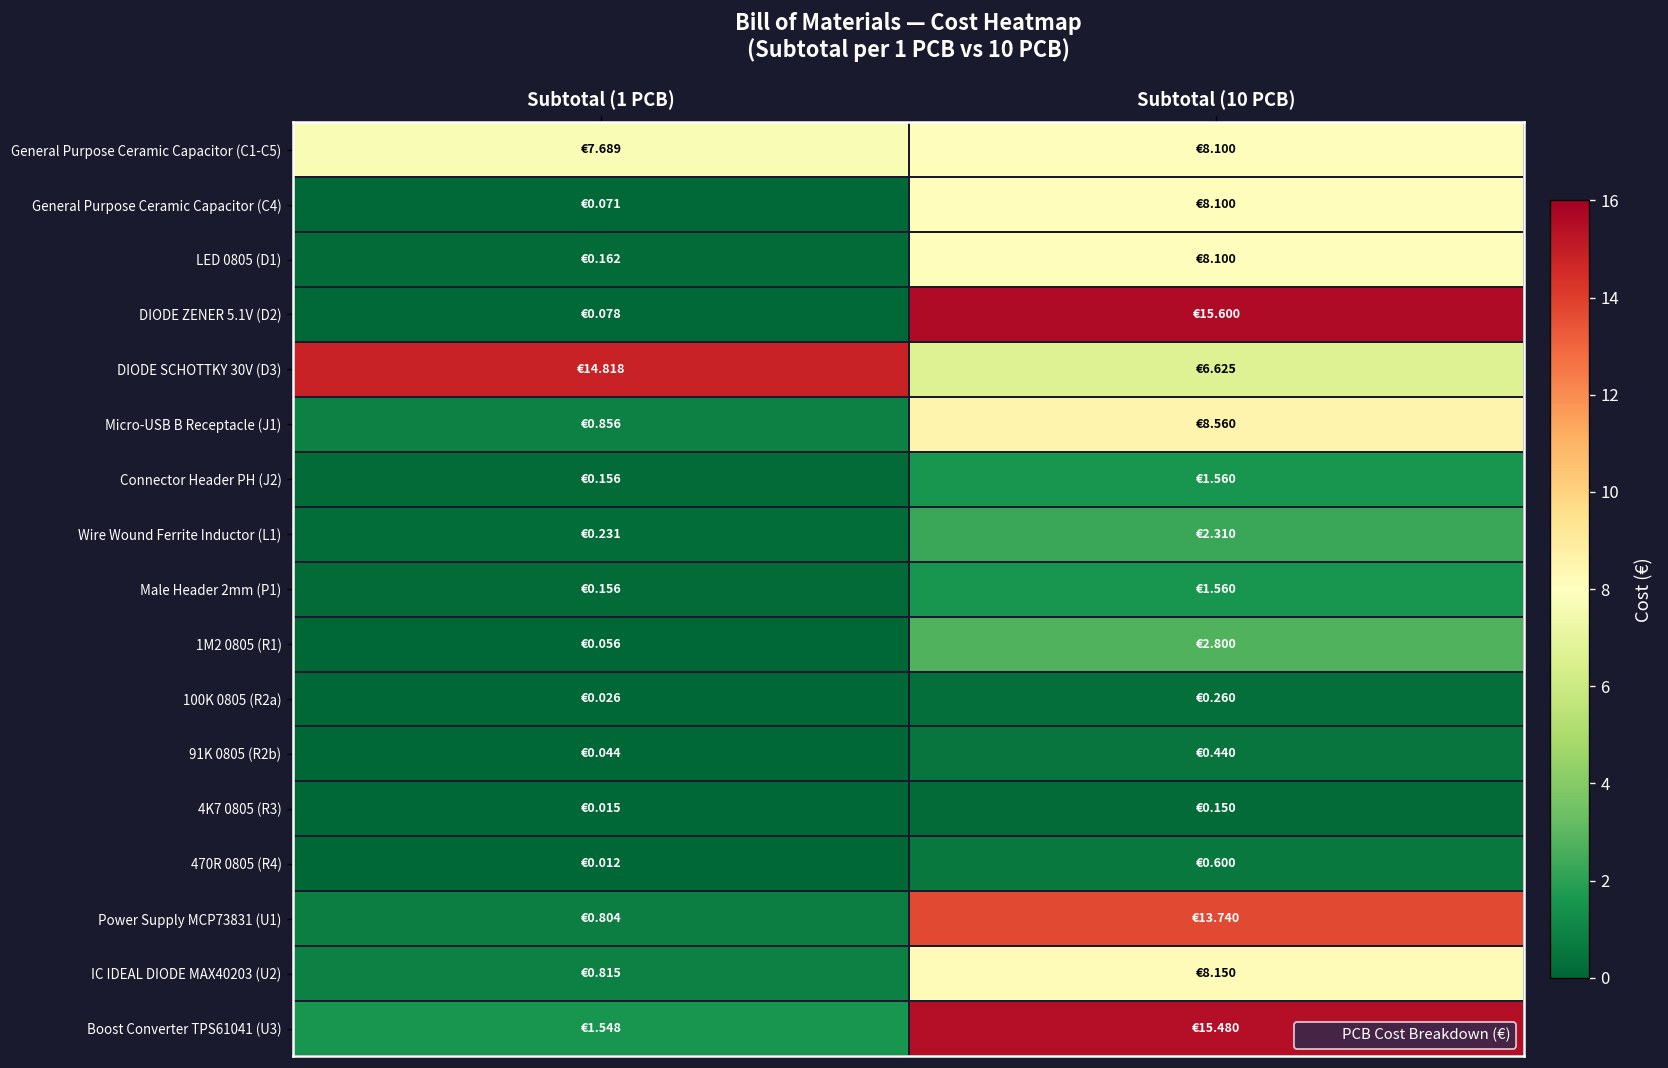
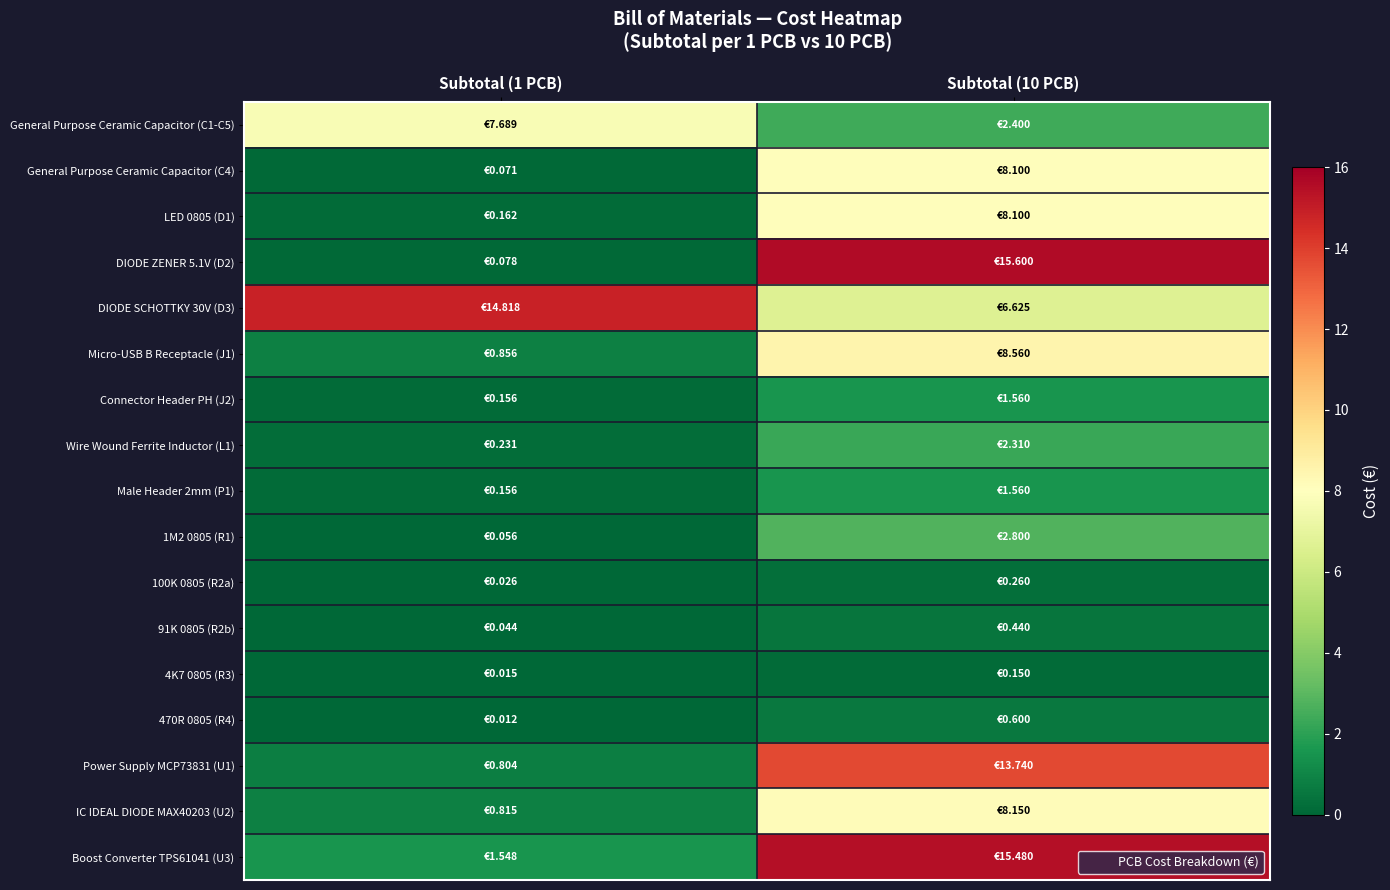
  {
    "General Purpose Ceramic Capacitor (C1-C5)": {
      "Subtotal (1 PCB)": "€7.689",
-     "Subtotal (10 PCB)": "€8.100"
+     "Subtotal (10 PCB)": "€2.400"
    },
    "General Purpose Ceramic Capacitor (C4)": {
      "Subtotal (1 PCB)": "€0.071",
      "Subtotal (10 PCB)": "€8.100"
    },
    "LED 0805 (D1)": {
      "Subtotal (1 PCB)": "€0.162",
      "Subtotal (10 PCB)": "€8.100"
    },
    "DIODE ZENER 5.1V (D2)": {
      "Subtotal (1 PCB)": "€0.078",
      "Subtotal (10 PCB)": "€15.600"
    },
    "DIODE SCHOTTKY 30V (D3)": {
      "Subtotal (1 PCB)": "€14.818",
      "Subtotal (10 PCB)": "€6.625"
    },
    "Micro-USB B Receptacle (J1)": {
      "Subtotal (1 PCB)": "€0.856",
      "Subtotal (10 PCB)": "€8.560"
    },
    "Connector Header PH (J2)": {
      "Subtotal (1 PCB)": "€0.156",
      "Subtotal (10 PCB)": "€1.560"
    },
    "Wire Wound Ferrite Inductor (L1)": {
      "Subtotal (1 PCB)": "€0.231",
      "Subtotal (10 PCB)": "€2.310"
    },
    "Male Header 2mm (P1)": {
      "Subtotal (1 PCB)": "€0.156",
      "Subtotal (10 PCB)": "€1.560"
    },
    "1M2 0805 (R1)": {
      "Subtotal (1 PCB)": "€0.056",
      "Subtotal (10 PCB)": "€2.800"
    },
    "100K 0805 (R2a)": {
      "Subtotal (1 PCB)": "€0.026",
      "Subtotal (10 PCB)": "€0.260"
    },
    "91K 0805 (R2b)": {
      "Subtotal (1 PCB)": "€0.044",
      "Subtotal (10 PCB)": "€0.440"
    },
    "4K7 0805 (R3)": {
      "Subtotal (1 PCB)": "€0.015",
      "Subtotal (10 PCB)": "€0.150"
    },
    "470R 0805 (R4)": {
      "Subtotal (1 PCB)": "€0.012",
      "Subtotal (10 PCB)": "€0.600"
    },
    "Power Supply MCP73831 (U1)": {
      "Subtotal (1 PCB)": "€0.804",
      "Subtotal (10 PCB)": "€13.740"
    },
    "IC IDEAL DIODE MAX40203 (U2)": {
      "Subtotal (1 PCB)": "€0.815",
      "Subtotal (10 PCB)": "€8.150"
    },
    "Boost Converter TPS61041 (U3)": {
      "Subtotal (1 PCB)": "€1.548",
      "Subtotal (10 PCB)": "€15.480"
    }
  }
